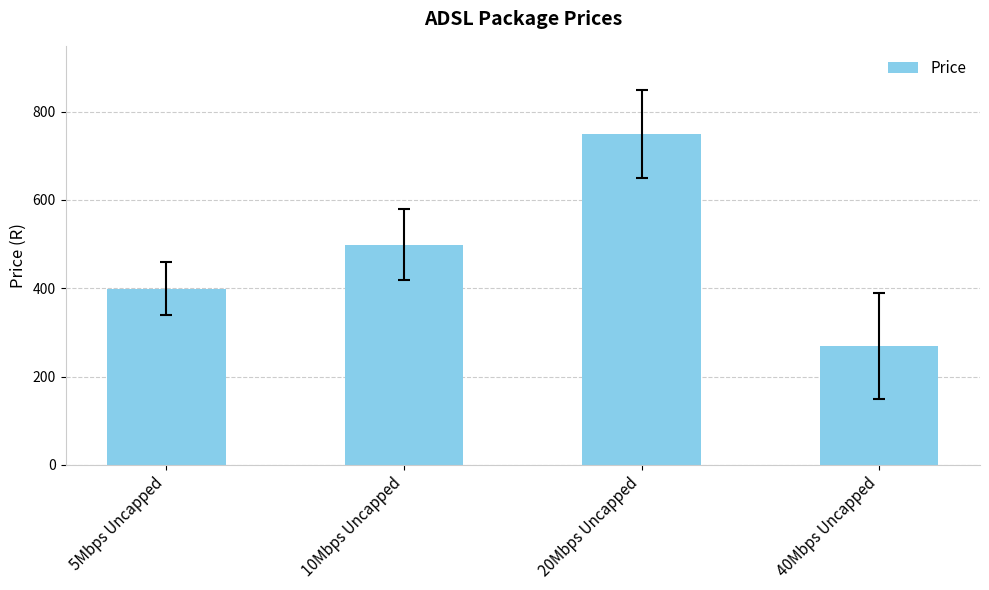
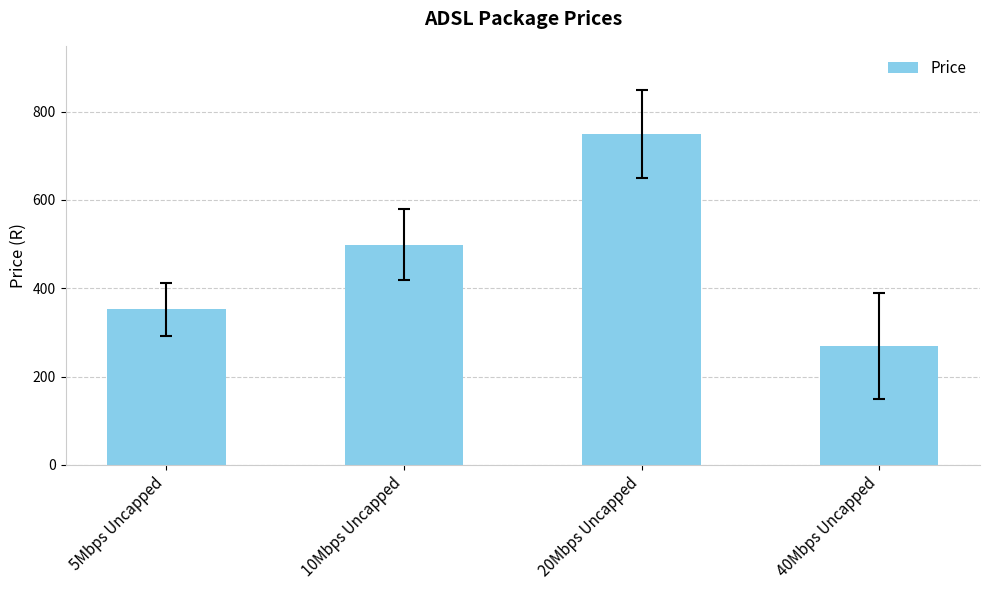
  {
    "Price": {
-     "5Mbps Uncapped": 400,
+     "5Mbps Uncapped": 350,
      "10Mbps Uncapped": 500,
      "20Mbps Uncapped": 750,
      "40Mbps Uncapped": 270
    }
  }
